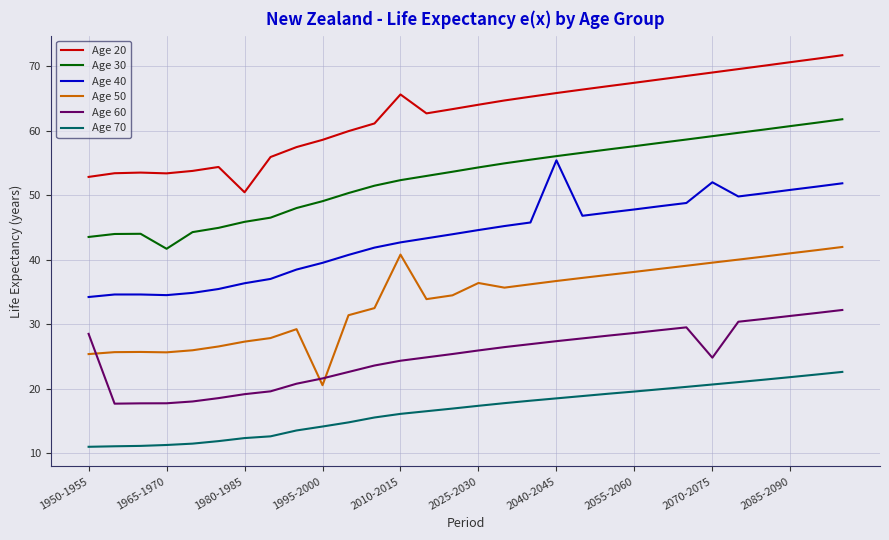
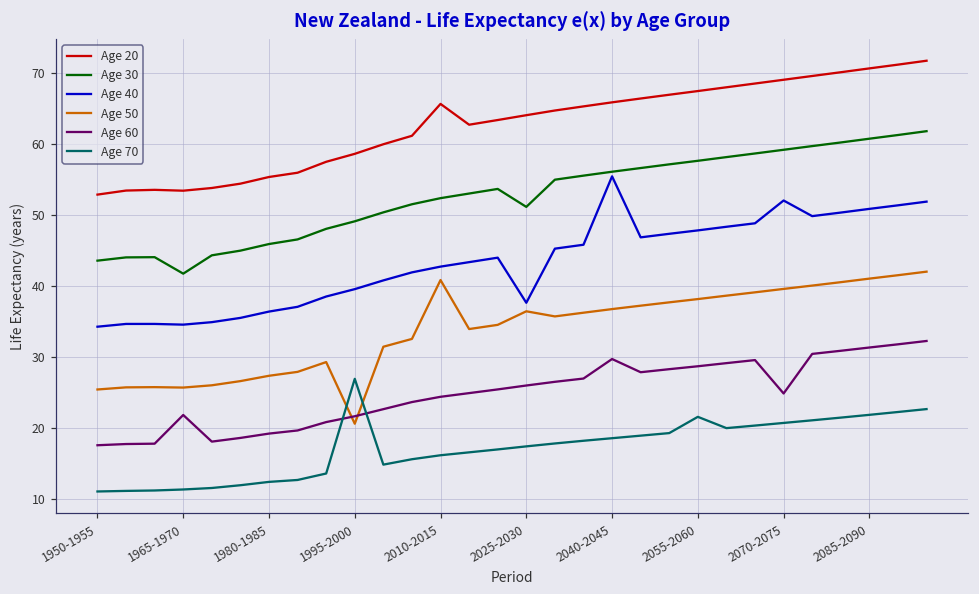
  {
    "Age 20": {
      "1950-1955": 53,
      "1965-1970": 53,
-     "1980-1985": 50,
+     "1980-1985": 55,
      "1995-2000": 59,
      "2010-2015": 66,
      "2025-2030": 64,
      "2040-2045": 66,
      "2055-2060": 67,
      "2070-2075": 69,
      "2085-2090": 71
    },
    "Age 30": {
      "1950-1955": 44,
      "1965-1970": 42,
      "1980-1985": 46,
      "1995-2000": 49,
      "2010-2015": 52,
-     "2025-2030": 54,
+     "2025-2030": 51,
      "2040-2045": 56,
      "2055-2060": 58,
      "2070-2075": 59,
      "2085-2090": 61
    },
    "Age 40": {
      "1950-1955": 34,
      "1965-1970": 35,
      "1980-1985": 36,
      "1995-2000": 40,
      "2010-2015": 43,
-     "2025-2030": 45,
+     "2025-2030": 38,
      "2040-2045": 55,
      "2055-2060": 48,
      "2070-2075": 52,
      "2085-2090": 51
    },
    "Age 50": {
      "1950-1955": 25,
      "1965-1970": 26,
      "1980-1985": 27,
      "1995-2000": 21,
      "2010-2015": 41,
      "2025-2030": 36,
      "2040-2045": 37,
      "2055-2060": 38,
      "2070-2075": 40,
      "2085-2090": 41
    },
    "Age 60": {
-     "1950-1955": 29,
-     "1965-1970": 18,
+     "1950-1955": 18,
+     "1965-1970": 22,
      "1980-1985": 19,
      "1995-2000": 22,
      "2010-2015": 24,
      "2025-2030": 26,
-     "2040-2045": 27,
+     "2040-2045": 30,
      "2055-2060": 29,
      "2070-2075": 25,
      "2085-2090": 31
    },
    "Age 70": {
      "1950-1955": 11,
      "1965-1970": 11,
      "1980-1985": 12,
-     "1995-2000": 14,
+     "1995-2000": 27,
      "2010-2015": 16,
      "2025-2030": 17,
      "2040-2045": 19,
-     "2055-2060": 20,
+     "2055-2060": 22,
      "2070-2075": 21,
      "2085-2090": 22
    }
  }
